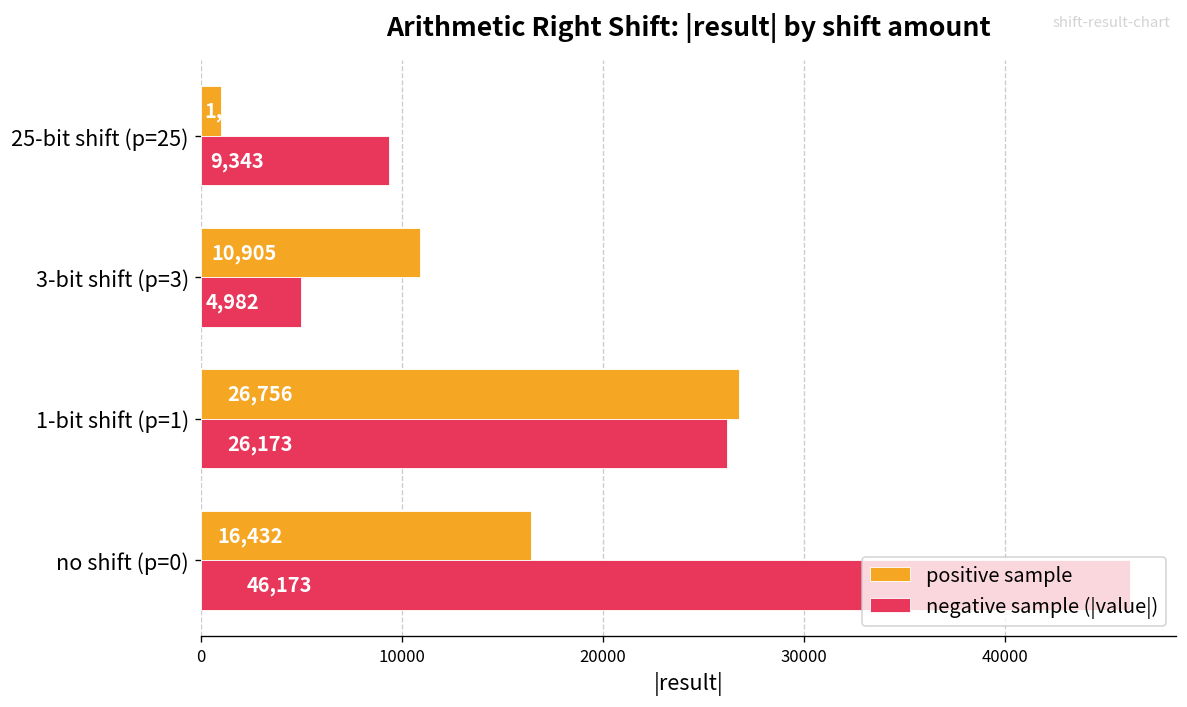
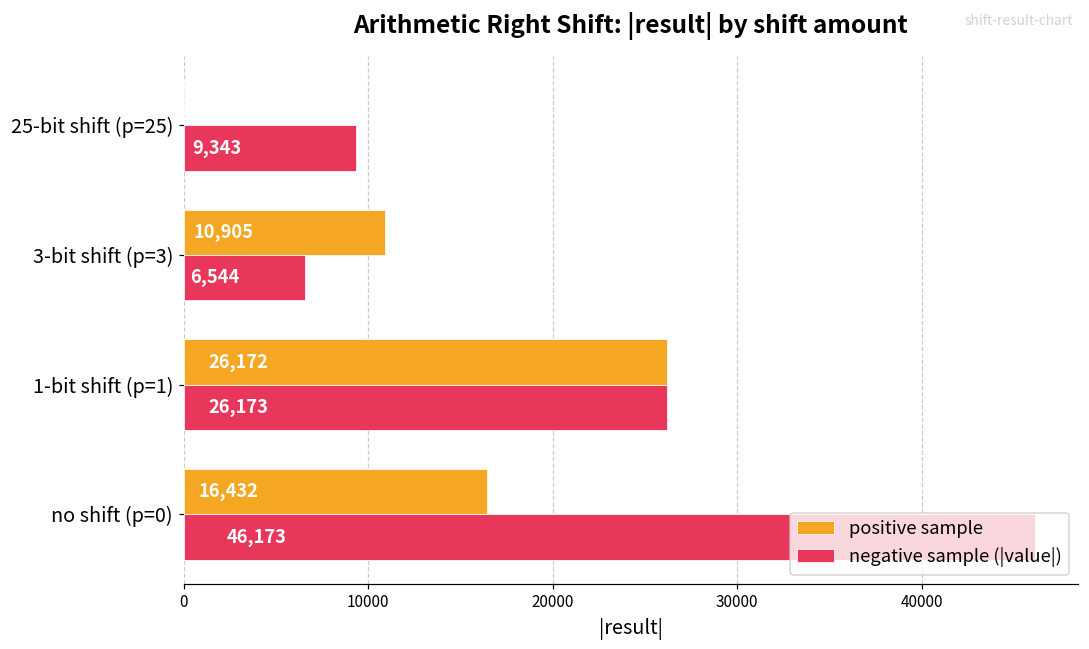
  {
    "positive sample": {
-     "25-bit shift (p=25)": "1000",
+     "25-bit shift (p=25)": "0",
      "3-bit shift (p=3)": "10,905",
-     "1-bit shift (p=1)": "26,756",
+     "1-bit shift (p=1)": "26,172",
      "no shift (p=0)": "16,432"
    },
    "negative sample (|value|)": {
      "25-bit shift (p=25)": "9,343",
-     "3-bit shift (p=3)": "4,982",
+     "3-bit shift (p=3)": "6,544",
      "1-bit shift (p=1)": "26,173"
    }
  }
